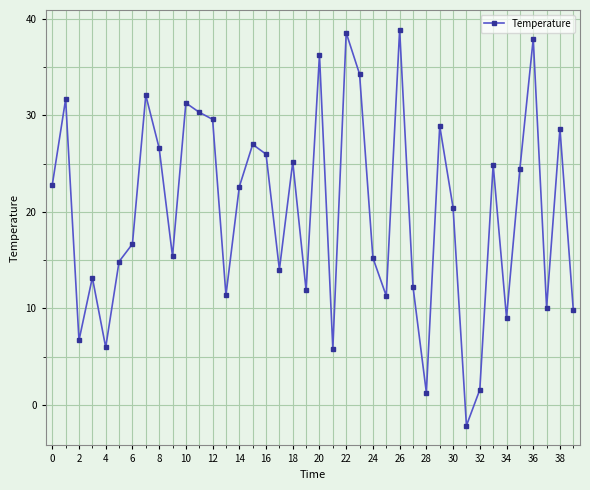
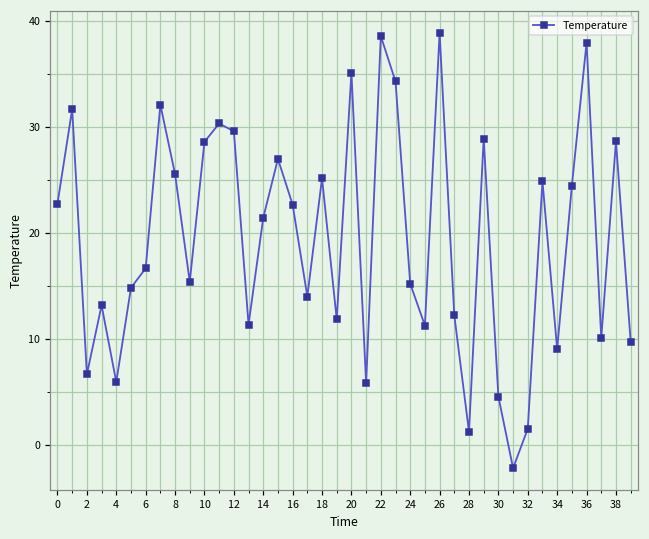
  {
    "0": 23,
    "2": 7,
    "4": 6,
    "6": 17,
-   "8": 27,
-   "10": 31,
+   "8": 26,
+   "10": 29,
    "12": 30,
-   "14": 23,
-   "16": 26,
+   "14": 21,
+   "16": 23,
    "18": 25,
-   "20": 36,
+   "20": 35,
    "22": 39,
    "24": 15,
    "26": 39,
    "28": 1,
-   "30": 20,
+   "30": 5,
    "32": 2,
    "34": 9,
    "36": 38,
    "38": 29
  }
